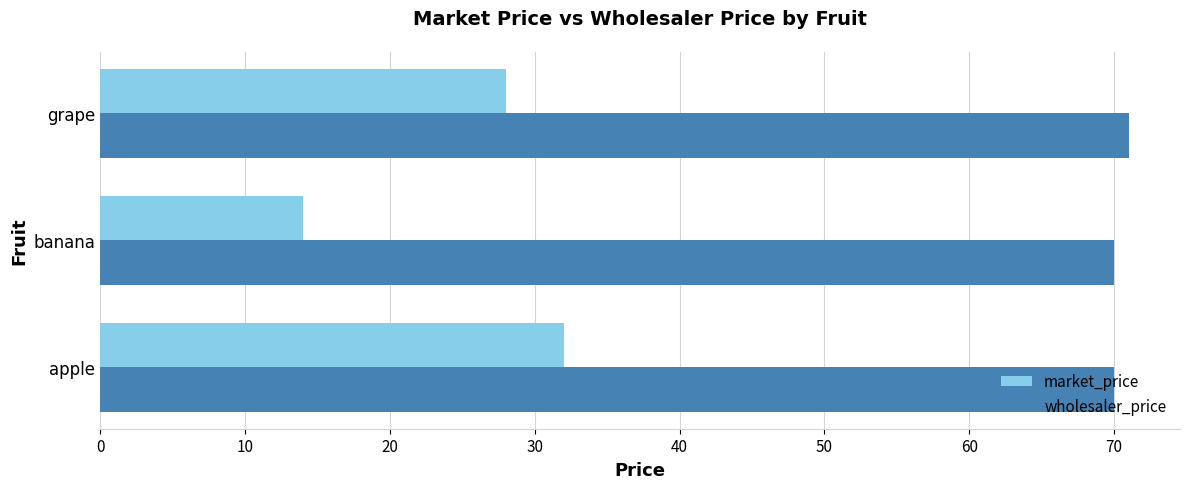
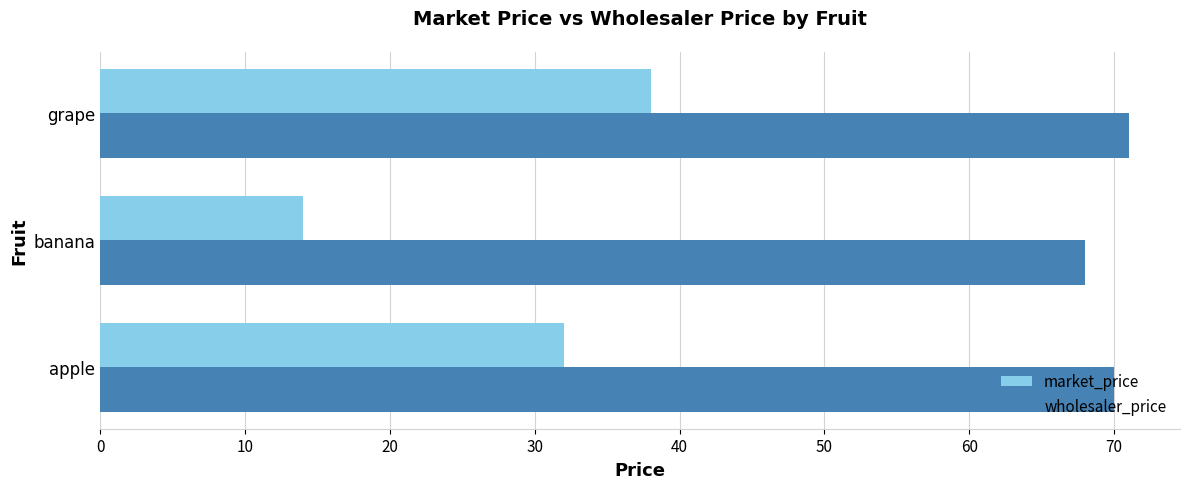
  {
    "market_price": {
-     "grape": 28,
+     "grape": 38,
      "banana": 14,
      "apple": 32
    },
    "wholesaler_price": {
      "grape": 71,
-     "banana": 70,
+     "banana": 68,
      "apple": 70
    }
  }
